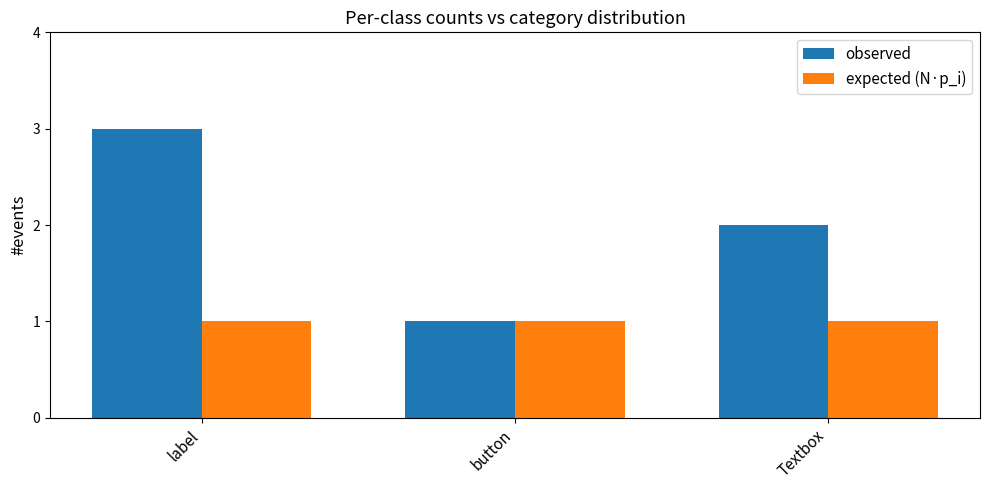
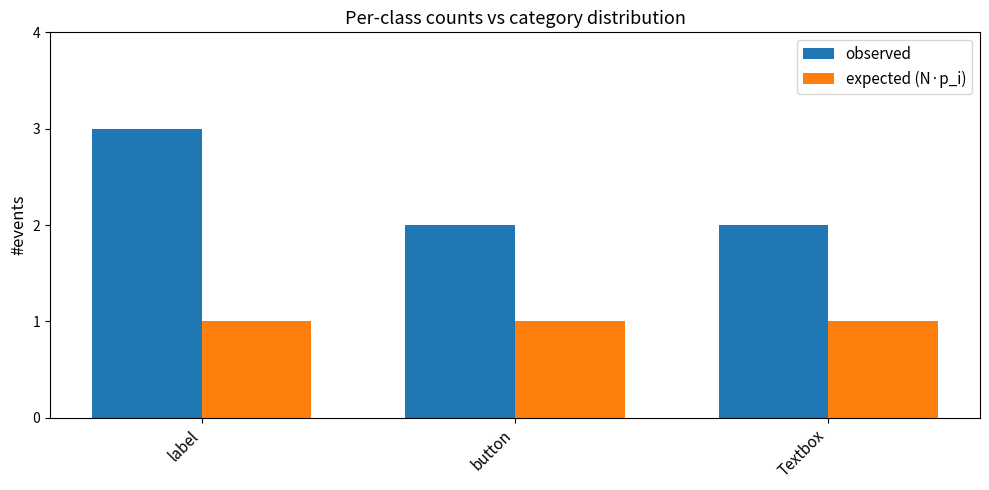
  {
    "observed": {
      "label": 3,
-     "button": 1,
+     "button": 2,
      "Textbox": 2
    },
    "expected (N·p_i)": {
      "label": 1,
      "button": 1,
      "Textbox": 1
    }
  }
